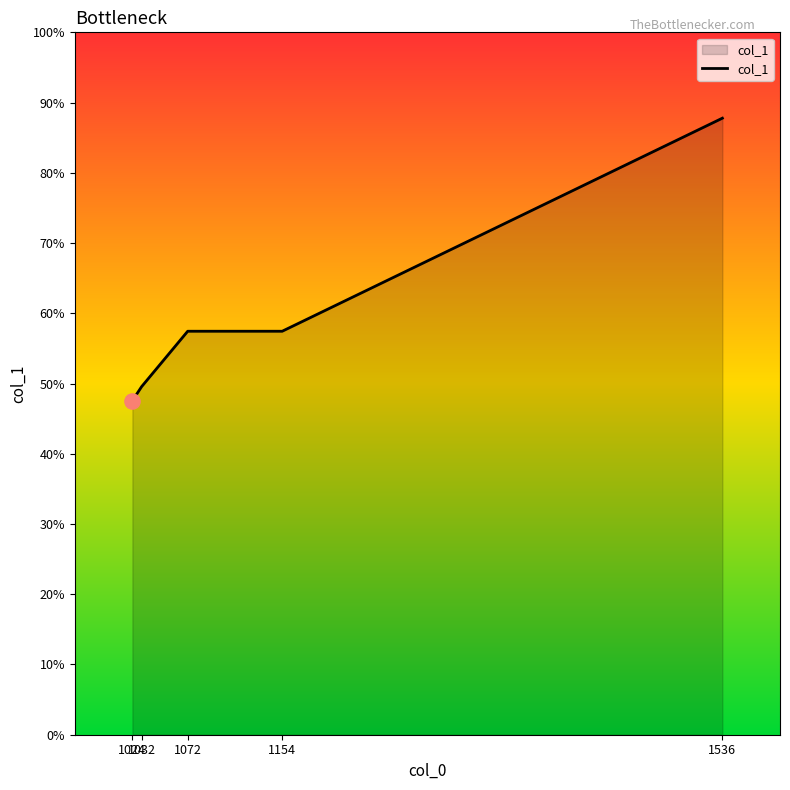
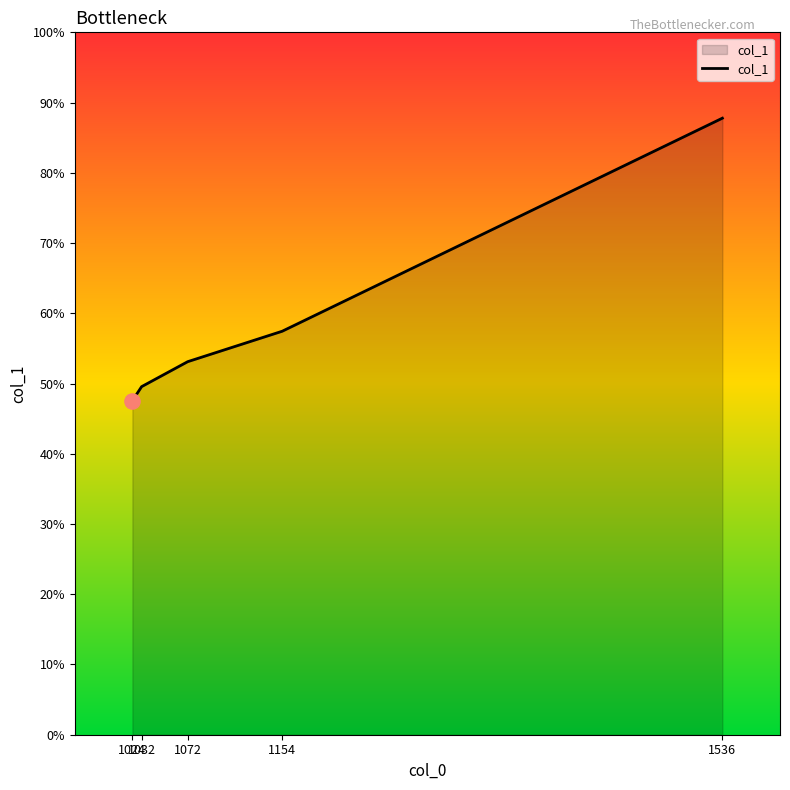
  {
    "col_1": {
-     "1072": "57%",
+     "1072": "53%",
      "1154": "57%",
      "1536": "88%"
    }
  }
